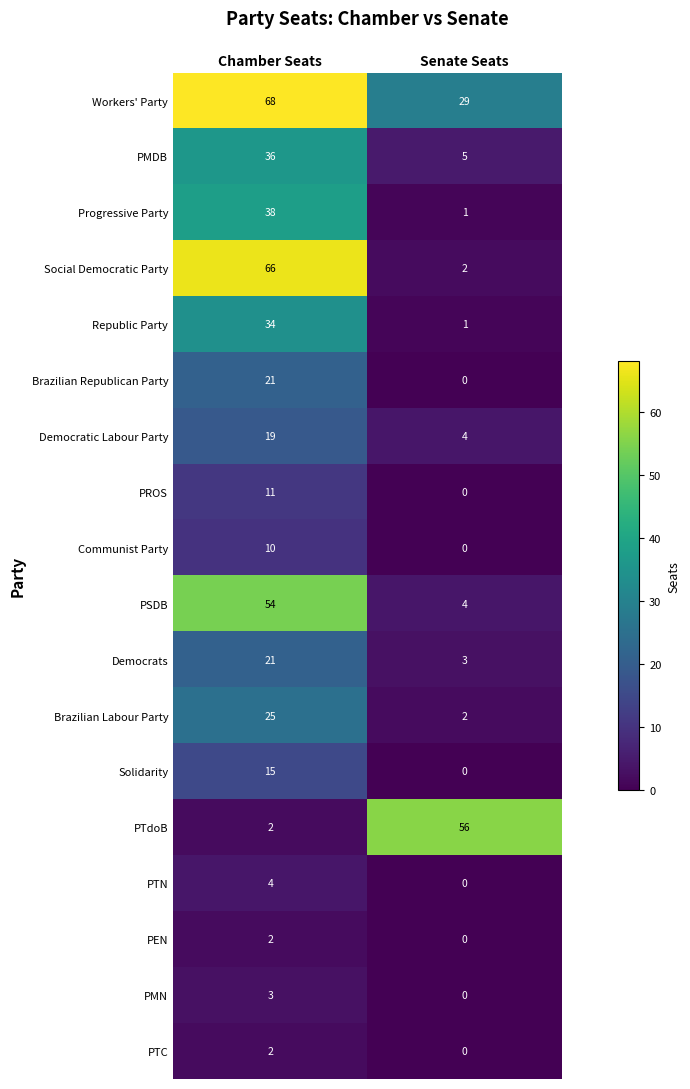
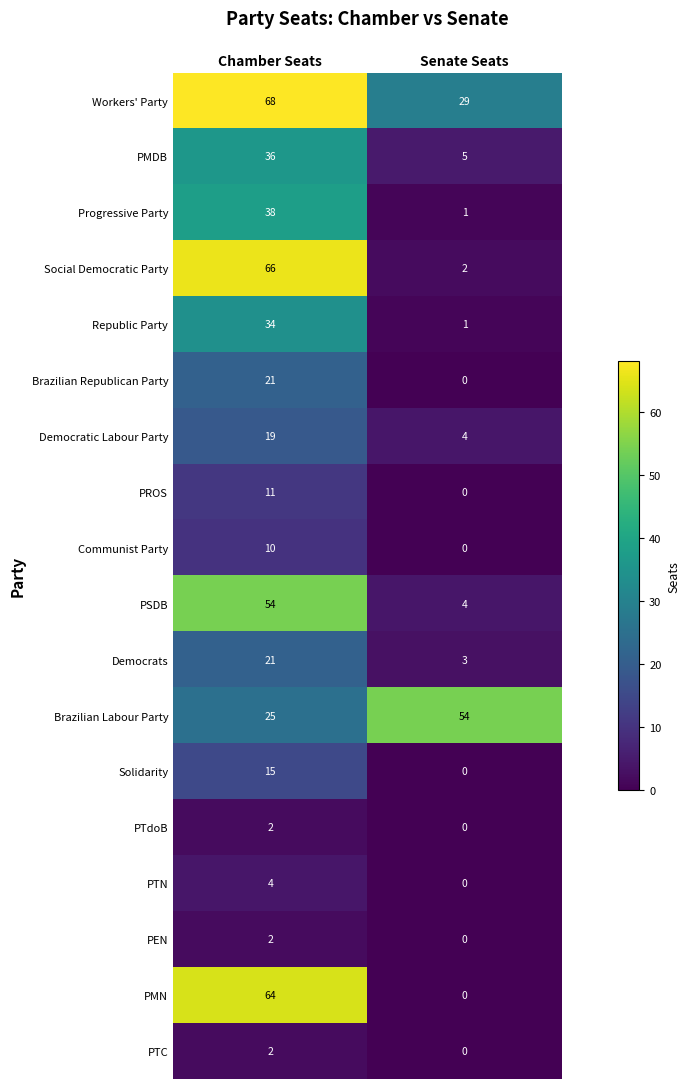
  {
    "Workers' Party": {
      "Chamber Seats": 68,
      "Senate Seats": 29
    },
    "PMDB": {
      "Chamber Seats": 36,
      "Senate Seats": 5
    },
    "Progressive Party": {
      "Chamber Seats": 38,
      "Senate Seats": 1
    },
    "Social Democratic Party": {
      "Chamber Seats": 66,
      "Senate Seats": 2
    },
    "Republic Party": {
      "Chamber Seats": 34,
      "Senate Seats": 1
    },
    "Brazilian Republican Party": {
      "Chamber Seats": 21,
      "Senate Seats": 0
    },
    "Democratic Labour Party": {
      "Chamber Seats": 19,
      "Senate Seats": 4
    },
    "PROS": {
      "Chamber Seats": 11,
      "Senate Seats": 0
    },
    "Communist Party": {
      "Chamber Seats": 10,
      "Senate Seats": 0
    },
    "PSDB": {
      "Chamber Seats": 54,
      "Senate Seats": 4
    },
    "Democrats": {
      "Chamber Seats": 21,
      "Senate Seats": 3
    },
    "Brazilian Labour Party": {
      "Chamber Seats": 25,
-     "Senate Seats": 2
+     "Senate Seats": 54
    },
    "Solidarity": {
      "Chamber Seats": 15,
      "Senate Seats": 0
    },
    "PTdoB": {
      "Chamber Seats": 2,
-     "Senate Seats": 56
+     "Senate Seats": 0
    },
    "PTN": {
      "Chamber Seats": 4,
      "Senate Seats": 0
    },
    "PEN": {
      "Chamber Seats": 2,
      "Senate Seats": 0
    },
    "PMN": {
-     "Chamber Seats": 3,
+     "Chamber Seats": 64,
      "Senate Seats": 0
    },
    "PTC": {
      "Chamber Seats": 2,
      "Senate Seats": 0
    }
  }
